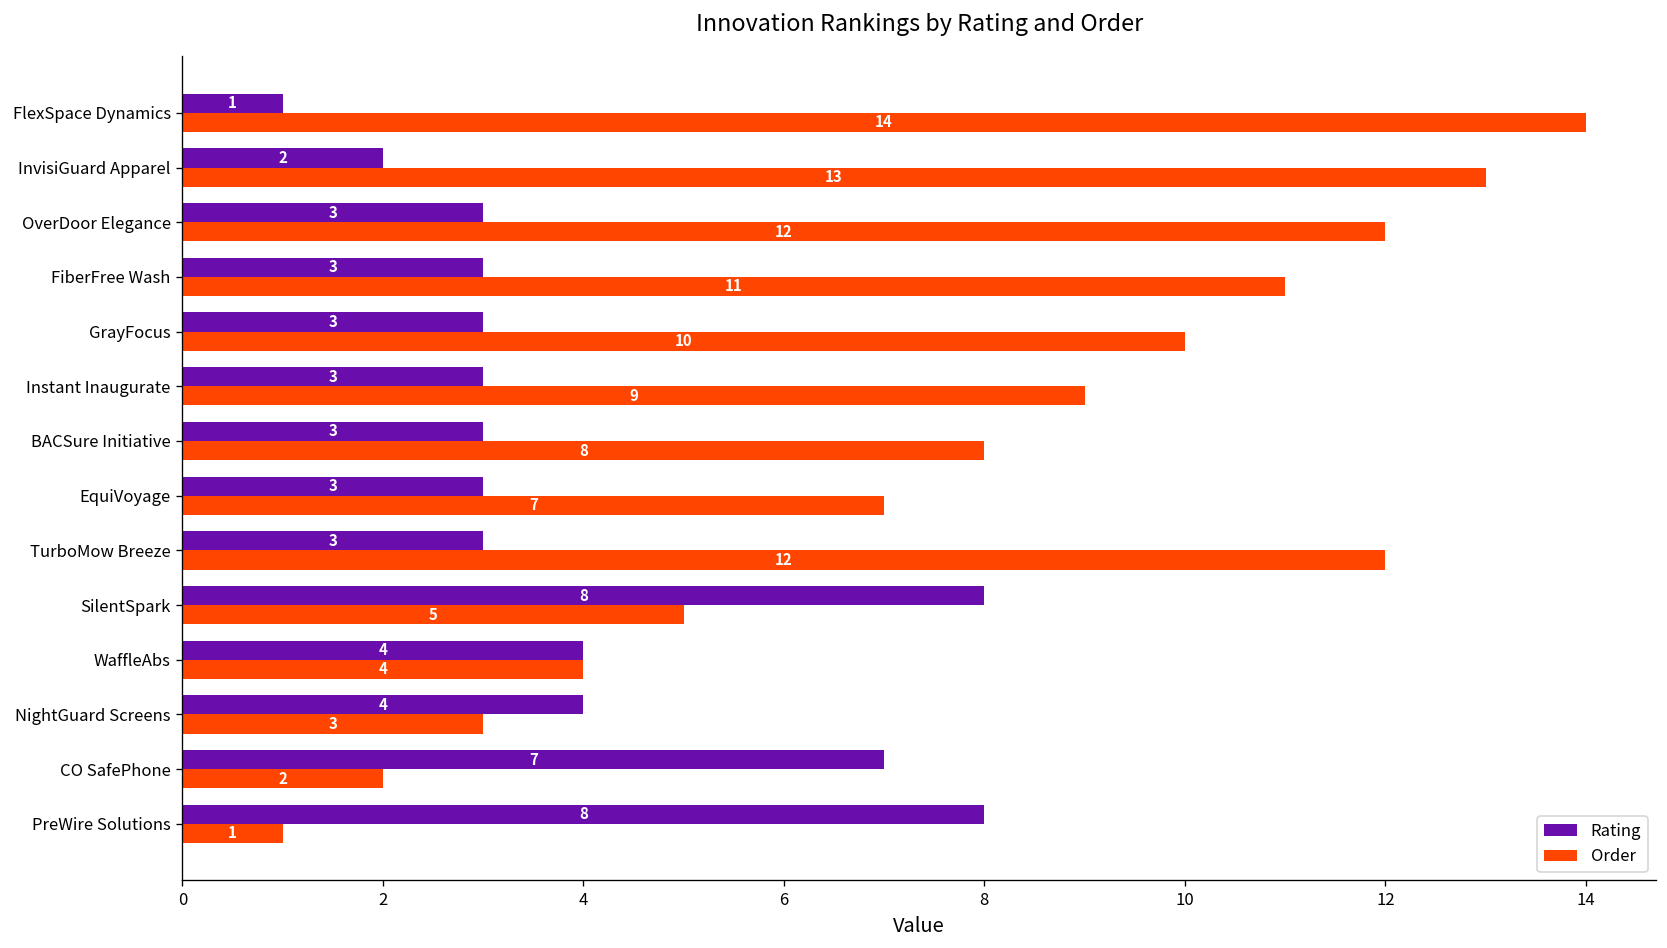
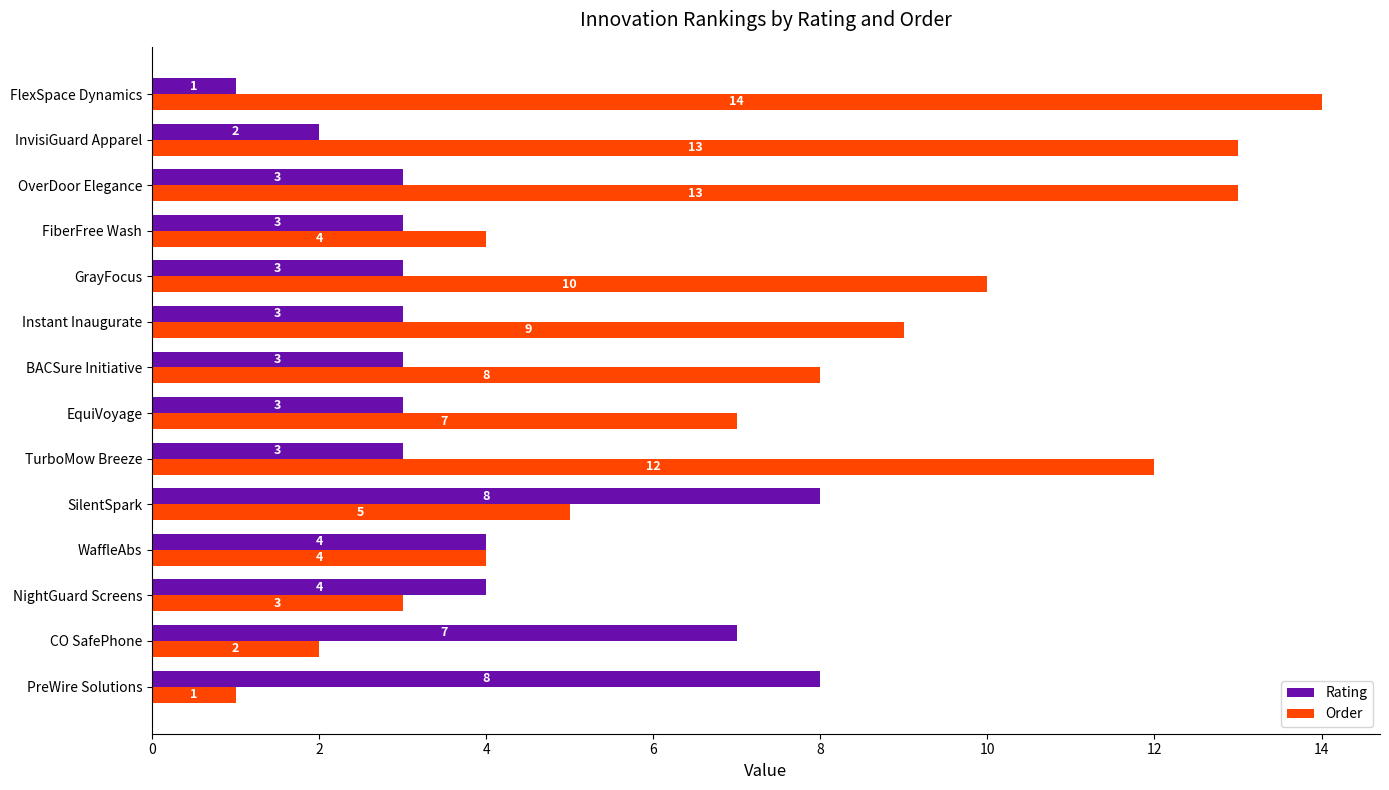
  {
    "Rating": {
      "FlexSpace Dynamics": 1,
      "InvisiGuard Apparel": 2,
      "OverDoor Elegance": 3,
      "FiberFree Wash": 3,
      "GrayFocus": 3,
      "Instant Inaugurate": 3,
      "BACSure Initiative": 3,
      "EquiVoyage": 3,
      "TurboMow Breeze": 3,
      "SilentSpark": 8,
      "WaffleAbs": 4,
      "NightGuard Screens": 4,
      "CO SafePhone": 7,
      "PreWire Solutions": 8
    },
    "Order": {
      "FlexSpace Dynamics": 14,
      "InvisiGuard Apparel": 13,
-     "OverDoor Elegance": 12,
-     "FiberFree Wash": 11,
+     "OverDoor Elegance": 13,
+     "FiberFree Wash": 4,
      "GrayFocus": 10,
      "Instant Inaugurate": 9,
      "BACSure Initiative": 8,
      "EquiVoyage": 7,
      "TurboMow Breeze": 12,
      "SilentSpark": 5,
      "WaffleAbs": 4,
      "NightGuard Screens": 3,
      "CO SafePhone": 2,
      "PreWire Solutions": 1
    }
  }
